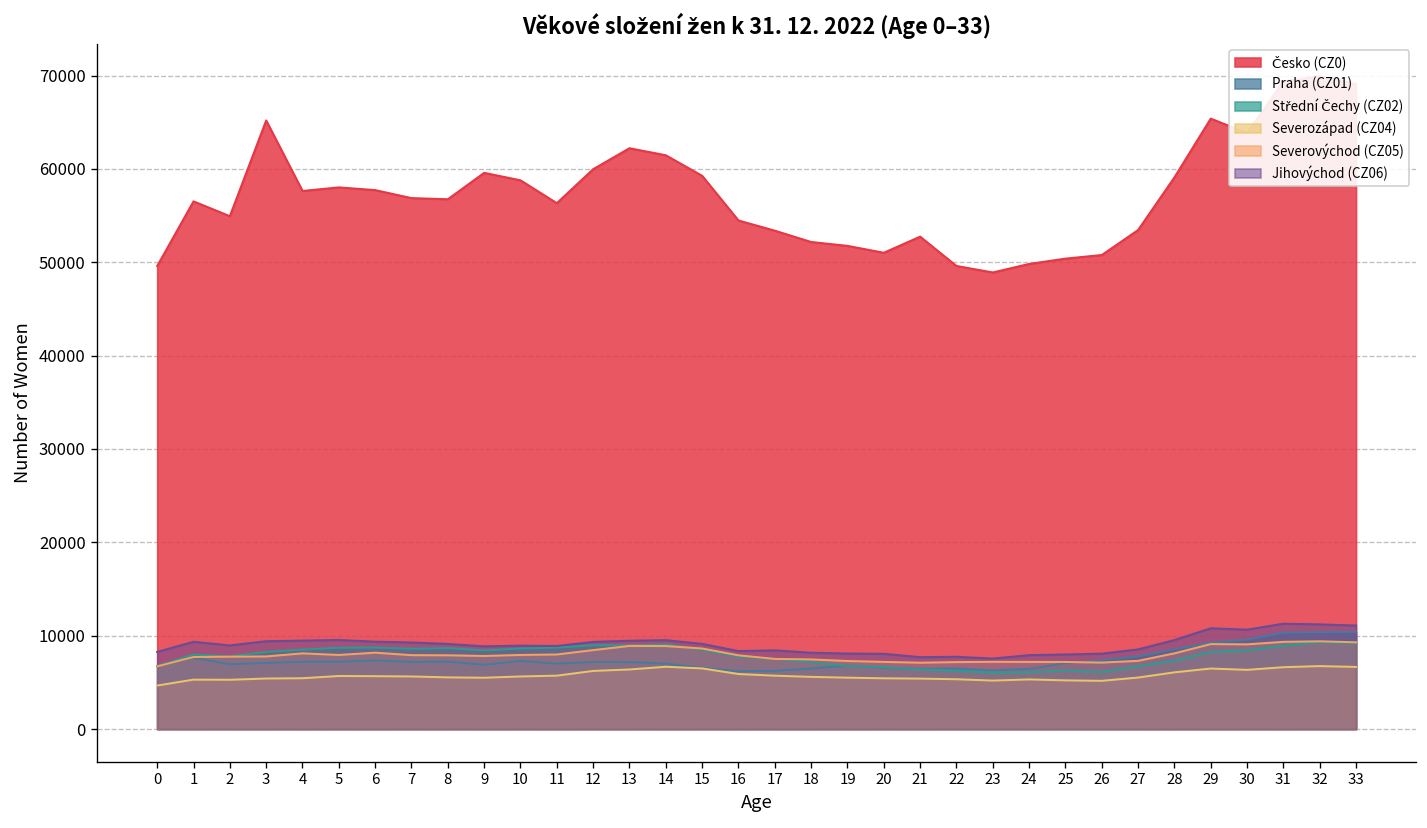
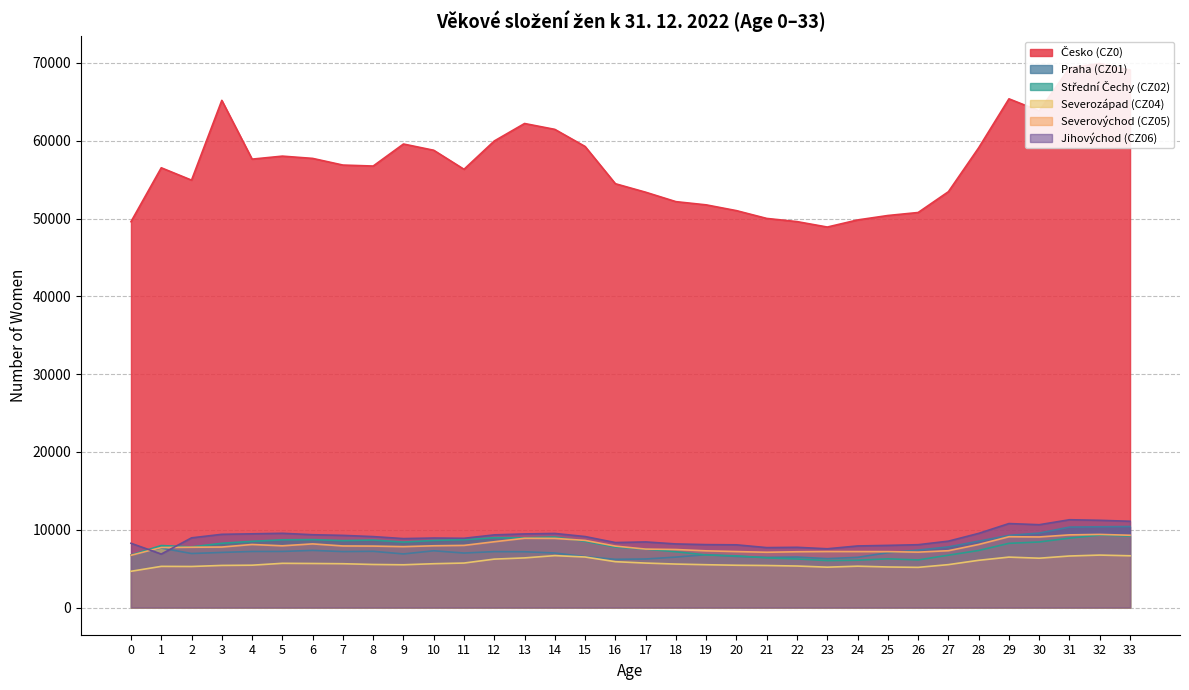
  {
    "Česko (CZ0)": {
      "0": 50000,
      "1": 57000,
      "2": 55000,
      "3": 65000,
      "4": 58000,
      "5": 58000,
      "6": 58000,
      "7": 57000,
      "8": 57000,
      "9": 60000,
      "10": 59000,
      "11": 56000,
      "12": 60000,
      "13": 62000,
      "14": 61000,
      "15": 59000,
      "16": 54000,
      "17": 53000,
      "18": 52000,
      "19": 52000,
      "20": 51000,
-     "21": 53000,
+     "21": 50000,
      "22": 50000,
      "23": 49000,
      "24": 50000,
      "25": 50000,
      "26": 51000,
      "27": 53000,
      "28": 59000,
      "29": 65000
    },
    "Jihovýchod (CZ06)": {
      "0": 8000,
-     "1": 9000,
+     "1": 7000,
      "2": 9000,
      "3": 9000,
      "4": 9000,
      "5": 10000,
      "6": 9000,
      "7": 9000,
      "8": 9000,
      "9": 9000,
      "12": 9000,
      "13": 9000,
      "14": 10000,
      "15": 9000,
      "16": 8000,
      "17": 8000,
      "18": 8000,
      "19": 8000,
      "20": 8000,
      "21": 8000,
      "22": 8000,
      "23": 8000,
      "24": 8000,
      "25": 8000,
      "26": 8000,
      "27": 9000,
      "28": 10000,
      "29": 11000,
      "30": 11000,
      "31": 11000,
      "32": 11000,
      "33": 11000
    }
  }
